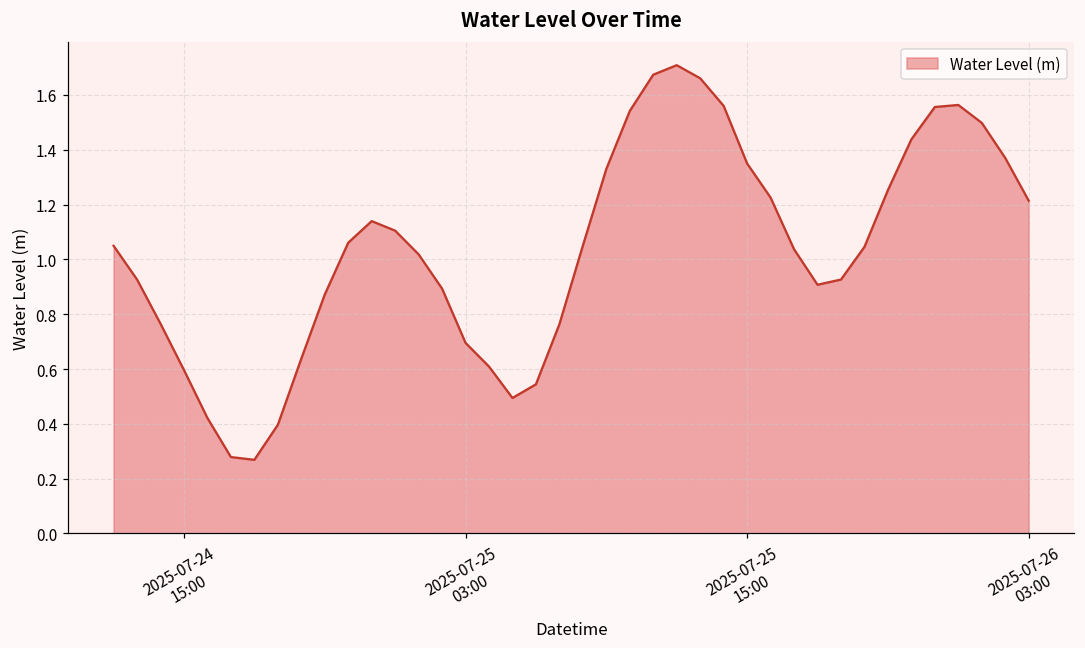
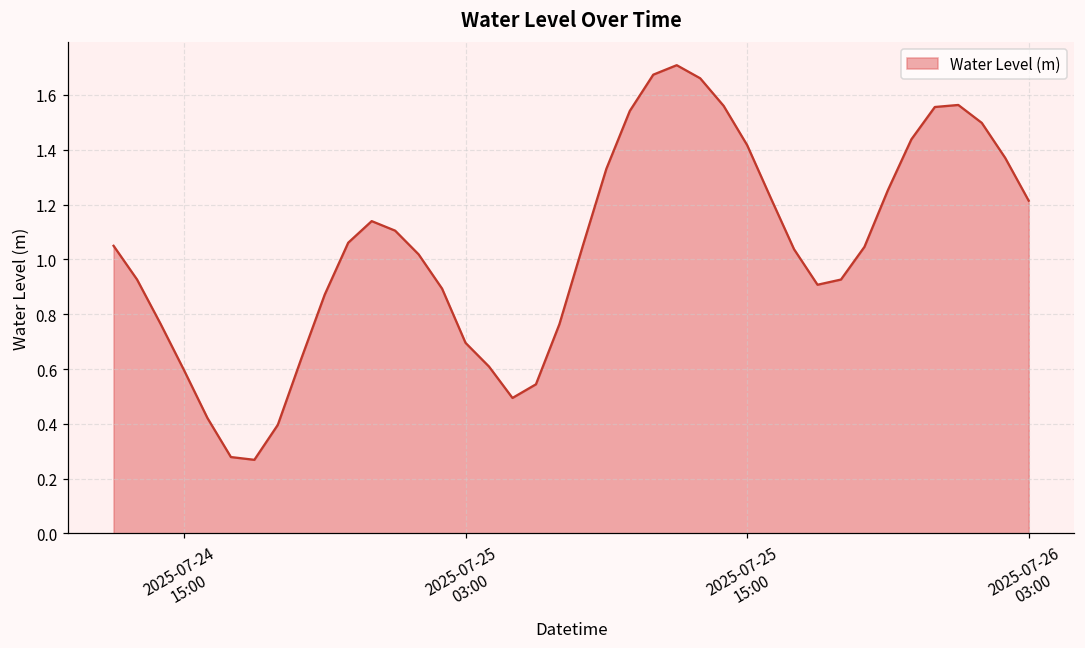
  {
    "2025-07-24 15:00": 0.60,
    "2025-07-25 03:00": 0.70,
-   "2025-07-25 15:00": 1.35,
+   "2025-07-25 15:00": 1.42,
    "2025-07-26 03:00": 1.21
  }
